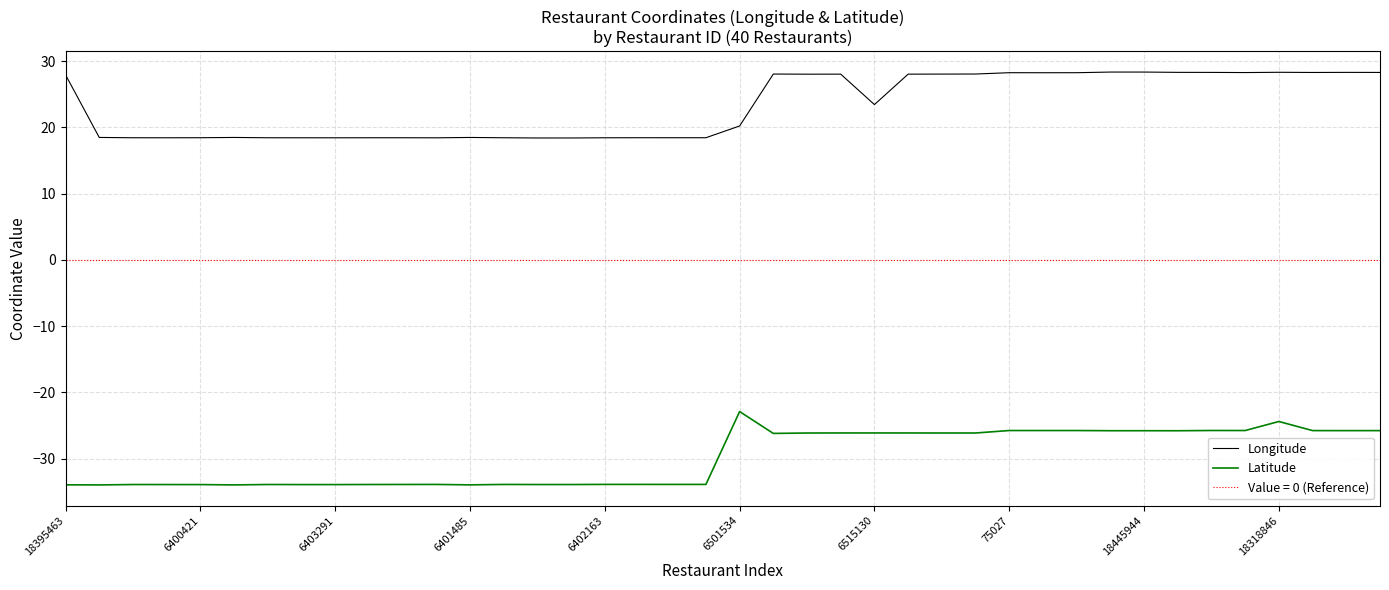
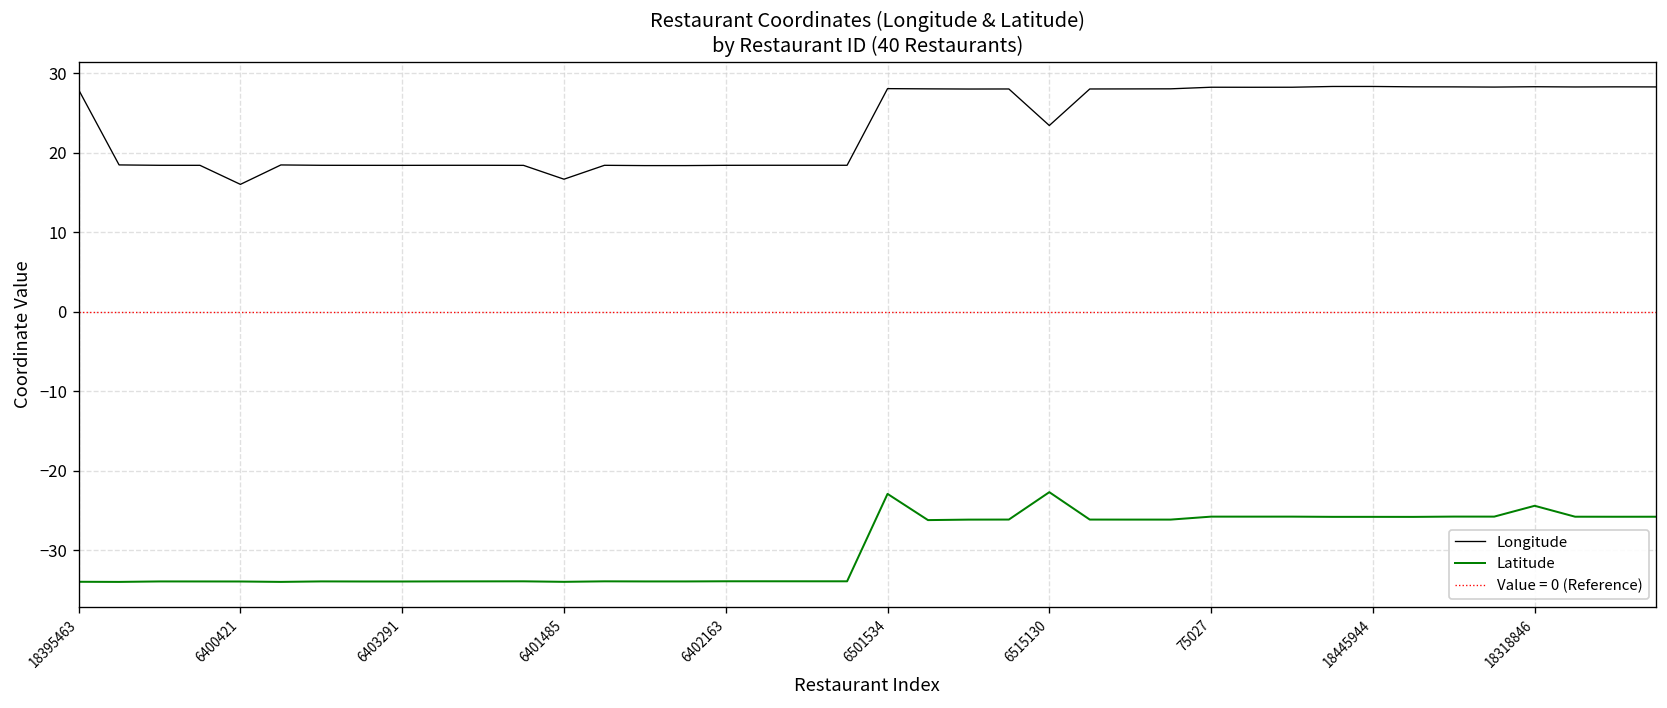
  {
    "Longitude": {
      "18395463": 28,
-     "6400421": 18,
+     "6400421": 16,
      "6403291": 18,
-     "6401485": 18,
+     "6401485": 17,
      "6402163": 18,
-     "6501534": 20,
+     "6501534": 28,
      "6515130": 23,
      "75027": 28,
      "18445944": 28,
      "18318846": 28
    },
    "Latitude": {
      "18395463": -34,
      "6400421": -34,
      "6403291": -34,
      "6401485": -34,
      "6402163": -34,
      "6501534": -23,
-     "6515130": -26,
+     "6515130": -23,
      "75027": -26,
      "18445944": -26,
      "18318846": -24
    }
  }
